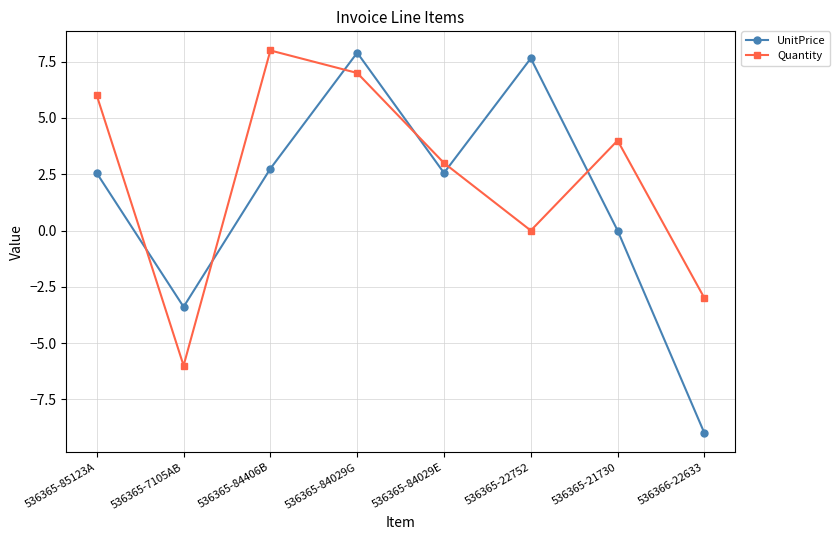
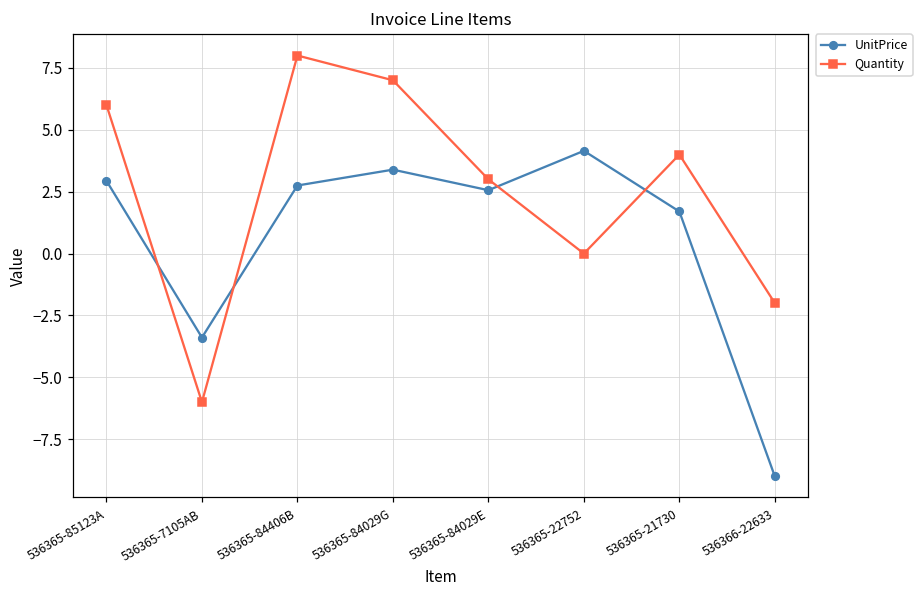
  {
    "UnitPrice": {
-     "536365-85123A": 2.6,
+     "536365-85123A": 2.9,
      "536365-7105AB": -3.4,
      "536365-84406B": 2.8,
-     "536365-84029G": 7.9,
+     "536365-84029G": 3.4,
      "536365-84029E": 2.6,
-     "536365-22752": 7.7,
-     "536365-21730": 0.0,
+     "536365-22752": 4.2,
+     "536365-21730": 1.7,
      "536366-22633": -9.0
    },
    "Quantity": {
      "536365-85123A": 6,
      "536365-7105AB": -6,
      "536365-84406B": 8,
      "536365-84029G": 7,
      "536365-84029E": 3,
      "536365-22752": 0,
      "536365-21730": 4,
-     "536366-22633": -3
+     "536366-22633": -2
    }
  }
